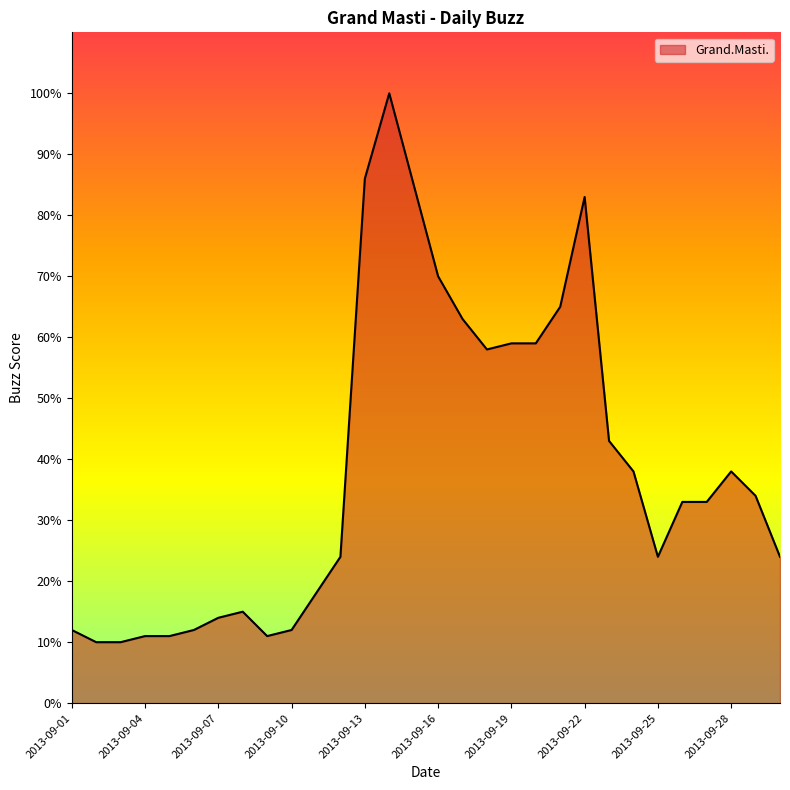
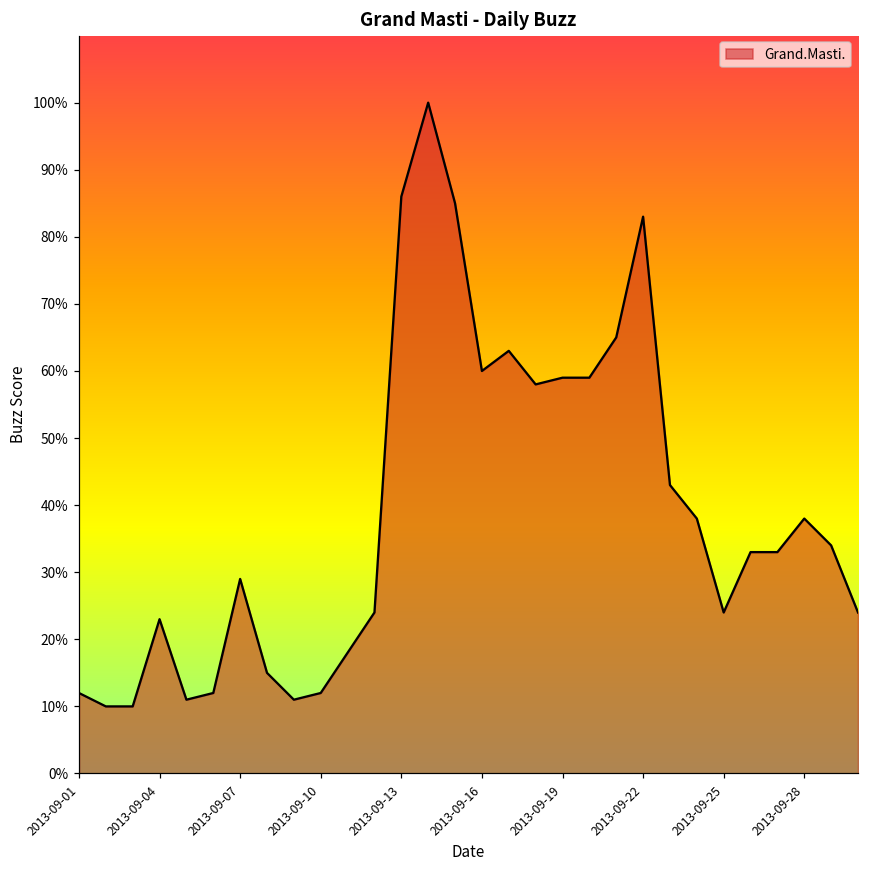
  {
    "2013-09-01": "12%",
-   "2013-09-04": "11%",
-   "2013-09-07": "14%",
+   "2013-09-04": "23%",
+   "2013-09-07": "29%",
    "2013-09-10": "12%",
    "2013-09-13": "86%",
-   "2013-09-16": "70%",
+   "2013-09-16": "60%",
    "2013-09-19": "59%",
    "2013-09-22": "83%",
    "2013-09-25": "24%",
    "2013-09-28": "38%"
  }
